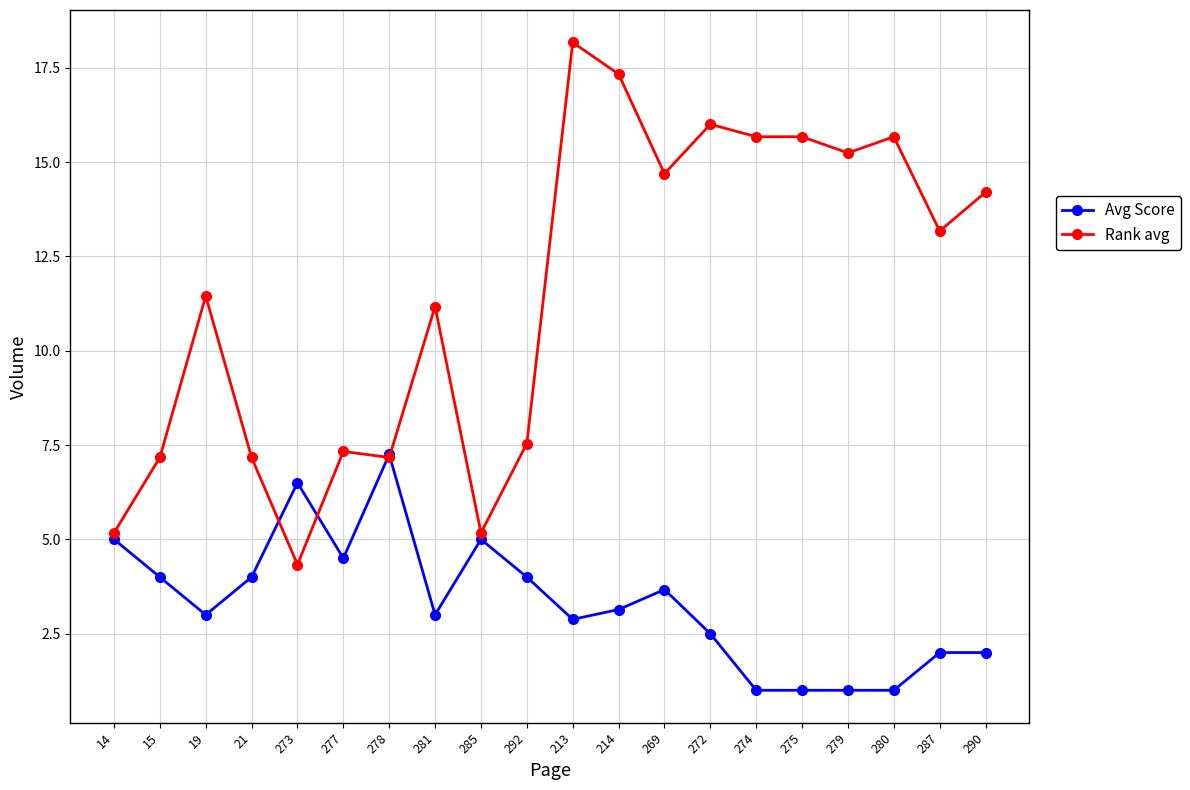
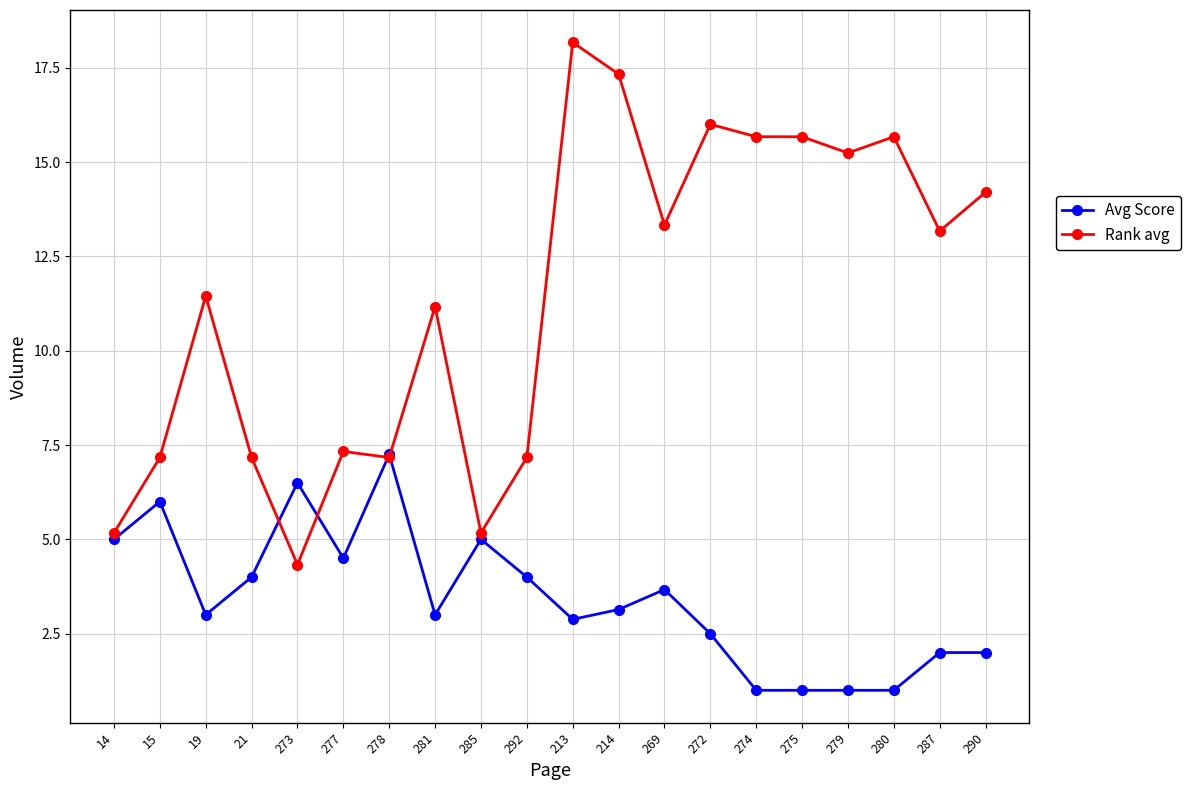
  {
    "Avg Score": {
      "14": 5,
-     "15": 4,
+     "15": 6,
      "19": 3,
      "21": 4,
      "273": 6.5,
      "277": 4.5,
      "278": 7.3,
      "281": 3,
      "285": 5,
      "292": 4,
      "213": 2.9,
      "214": 3.1,
      "269": 3.7,
      "272": 2.5,
      "274": 1,
      "275": 1,
      "279": 1,
      "280": 1,
      "287": 2,
      "290": 2
    },
    "Rank avg": {
      "14": 5.2,
      "15": 7.2,
      "19": 11.5,
      "21": 7.2,
      "273": 4.3,
      "277": 7.3,
      "278": 7.2,
      "281": 11.2,
      "285": 5.2,
-     "292": 7.5,
+     "292": 7.2,
      "213": 18.2,
      "214": 17.3,
-     "269": 14.7,
+     "269": 13.3,
      "272": 16.0,
      "274": 15.7,
      "275": 15.7,
      "279": 15.2,
      "280": 15.7,
      "287": 13.2,
      "290": 14.2
    }
  }
